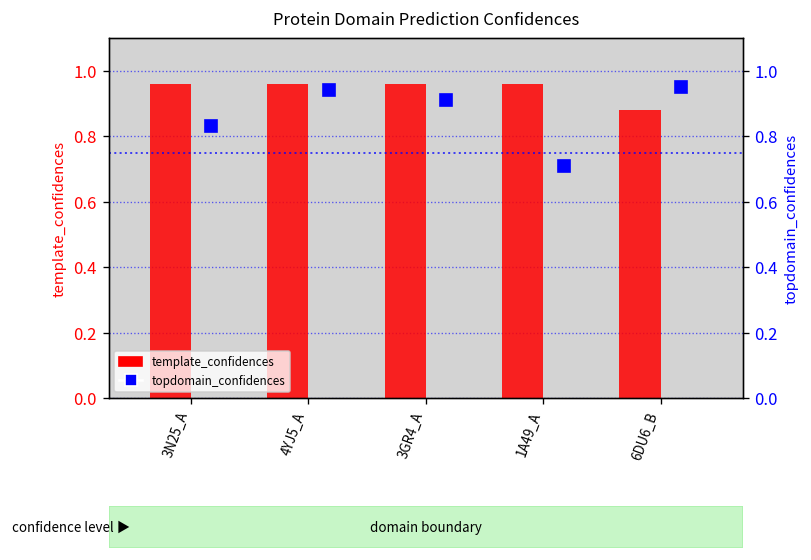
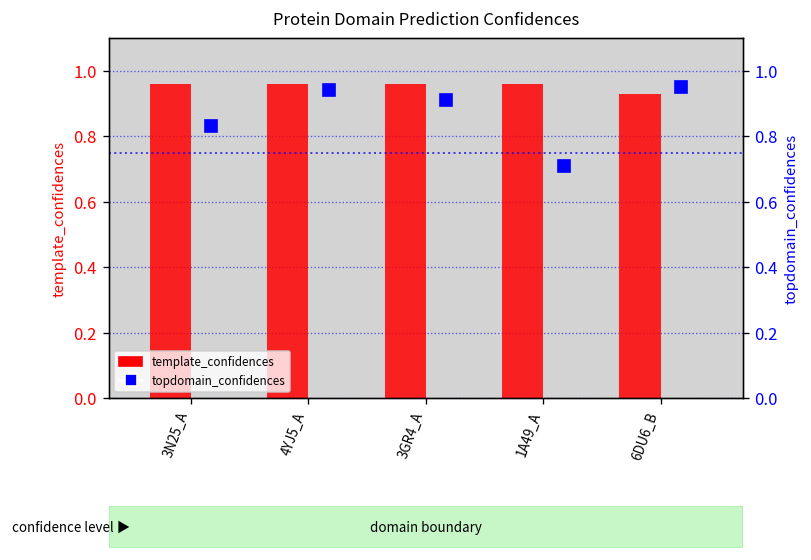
  {
    "template_confidences": {
      "3N25_A": 0.96,
      "4YJ5_A": 0.96,
      "3GR4_A": 0.96,
      "1A49_A": 0.96,
-     "6DU6_B": 0.88
+     "6DU6_B": 0.93
    }
  }
